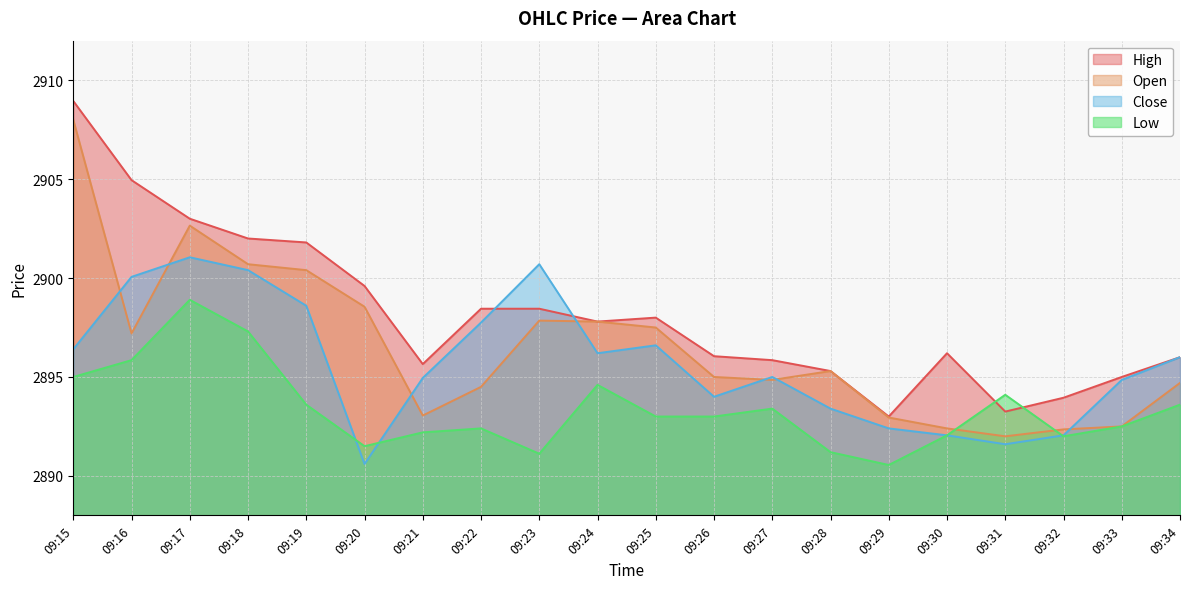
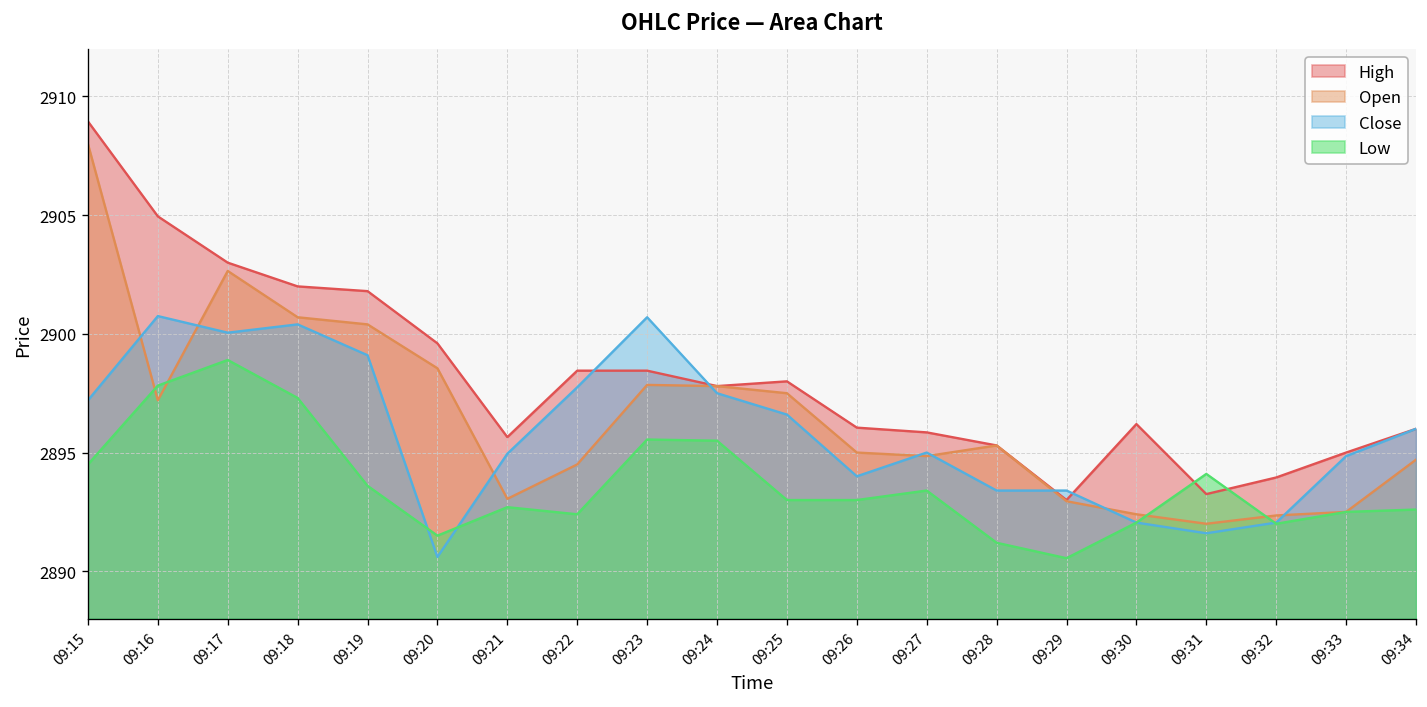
  {
    "Close": {
-     "09:15": 2896.4,
-     "09:16": 2900.1,
-     "09:17": 2901.1,
+     "09:15": 2897.2,
+     "09:16": 2900.8,
+     "09:17": 2900.1,
      "09:18": 2900.4,
-     "09:19": 2898.6,
+     "09:19": 2899.1,
      "09:20": 2890.6,
      "09:21": 2895.0,
      "09:22": 2897.8,
      "09:23": 2900.7,
-     "09:24": 2896.2,
+     "09:24": 2897.5,
      "09:25": 2896.6,
      "09:26": 2894.0,
      "09:27": 2895.0,
      "09:28": 2893.4,
-     "09:29": 2892.4,
+     "09:29": 2893.4,
      "09:31": 2891.6,
      "09:33": 2894.9
    },
    "Low": {
-     "09:15": 2895.0,
-     "09:16": 2895.9,
+     "09:15": 2894.5,
+     "09:16": 2897.8,
      "09:17": 2898.9,
      "09:18": 2897.3,
      "09:19": 2893.6,
      "09:20": 2891.5,
-     "09:21": 2892.2,
+     "09:21": 2892.7,
      "09:22": 2892.4,
-     "09:23": 2891.1,
-     "09:24": 2894.6,
+     "09:23": 2895.6,
+     "09:24": 2895.5,
      "09:25": 2893.0,
      "09:26": 2893.0,
      "09:27": 2893.4,
      "09:28": 2891.2,
      "09:29": 2890.6,
      "09:31": 2894.1,
-     "09:34": 2893.6
+     "09:34": 2892.6
    }
  }
